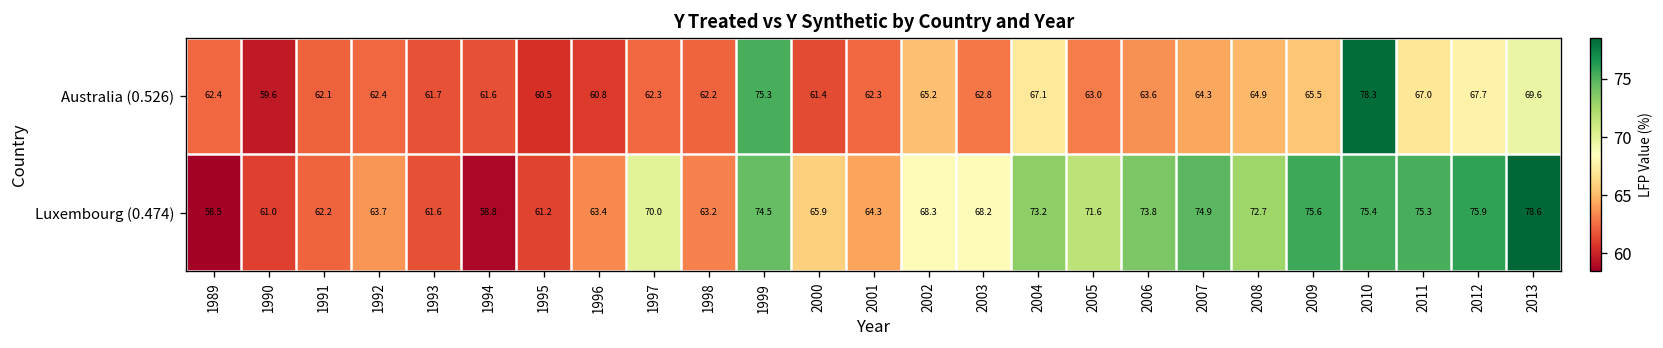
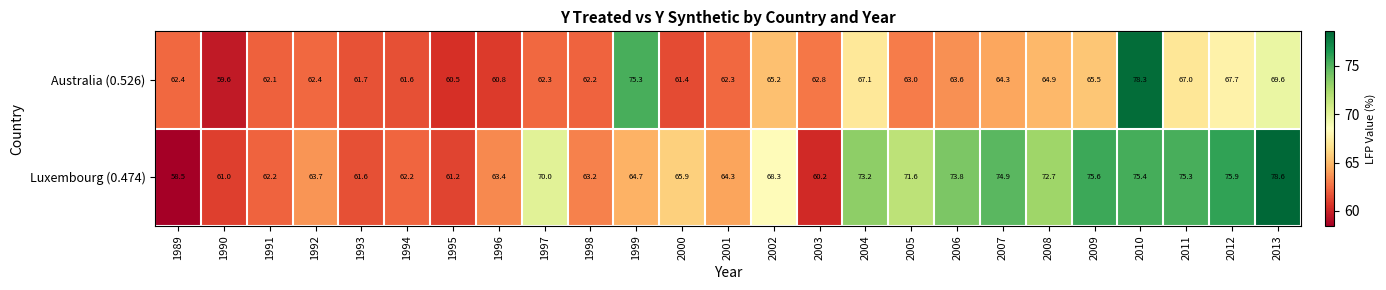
  {
    "Australia (0.526)": {
      "1989": 62.4,
      "1990": 59.6,
      "1991": 62.1,
      "1992": 62.4,
      "1993": 61.7,
      "1994": 61.6,
      "1995": 60.5,
      "1996": 60.8,
      "1997": 62.3,
      "1998": 62.2,
      "1999": 75.3,
      "2000": 61.4,
      "2001": 62.3,
      "2002": 65.2,
      "2003": 62.8,
      "2004": 67.1,
      "2005": 63.0,
      "2006": 63.6,
      "2007": 64.3,
      "2008": 64.9,
      "2009": 65.5,
      "2010": 78.3,
      "2011": 67.0,
      "2012": 67.7,
      "2013": 69.6
    },
    "Luxembourg (0.474)": {
      "1989": 58.5,
      "1990": 61.0,
      "1991": 62.2,
      "1992": 63.7,
      "1993": 61.6,
-     "1994": 58.8,
+     "1994": 62.2,
      "1995": 61.2,
      "1996": 63.4,
      "1997": 70.0,
      "1998": 63.2,
-     "1999": 74.5,
+     "1999": 64.7,
      "2000": 65.9,
      "2001": 64.3,
      "2002": 68.3,
-     "2003": 68.2,
+     "2003": 60.2,
      "2004": 73.2,
      "2005": 71.6,
      "2006": 73.8,
      "2007": 74.9,
      "2008": 72.7,
      "2009": 75.6,
      "2010": 75.4,
      "2011": 75.3,
      "2012": 75.9,
      "2013": 78.6
    }
  }
